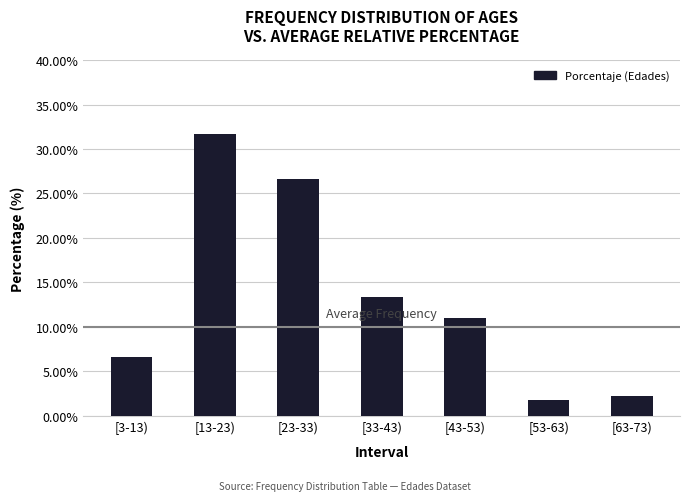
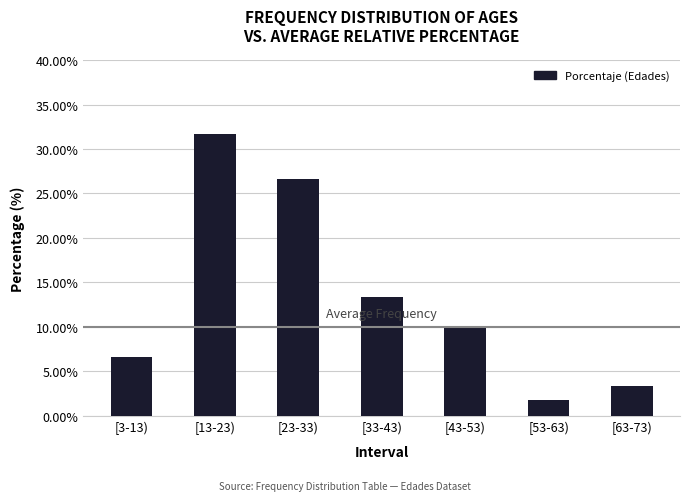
  {
    "[3-13)": "7%",
    "[13-23)": "32%",
    "[23-33)": "27%",
    "[33-43)": "13%",
-   "[43-53)": "11%",
+   "[43-53)": "10%",
    "[53-63)": "2%",
-   "[63-73)": "2%"
+   "[63-73)": "3%"
  }
